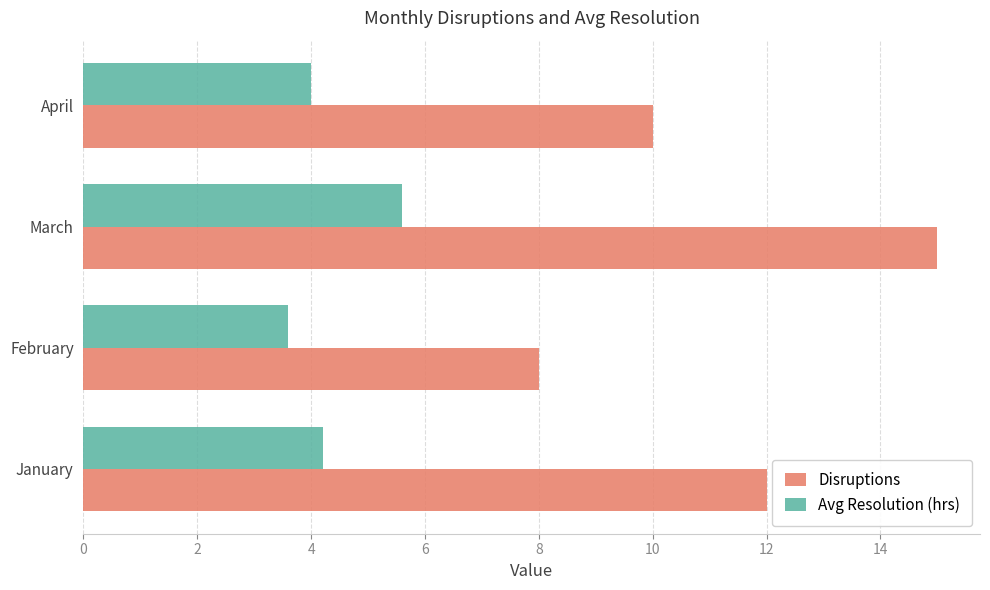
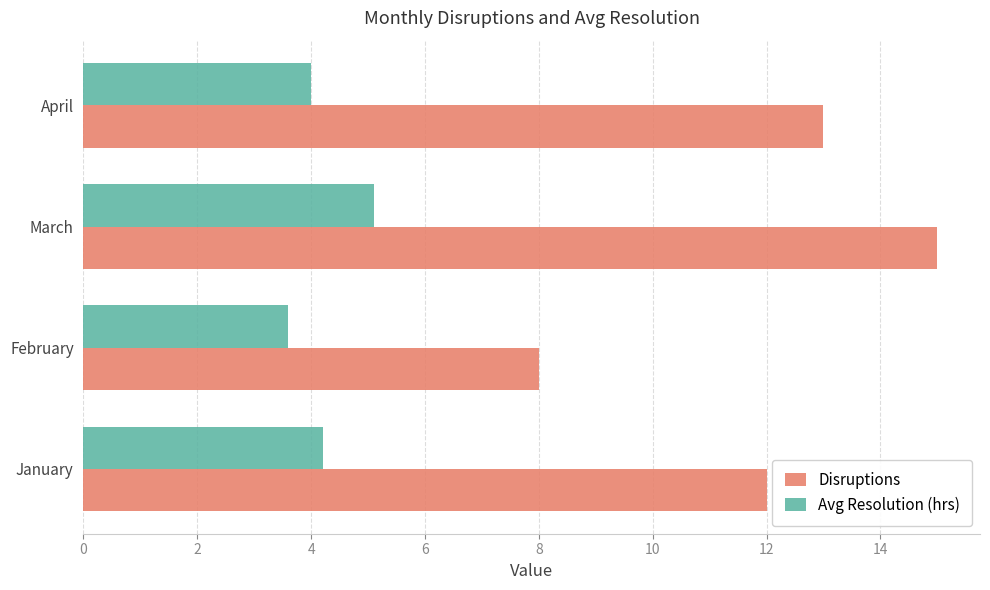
  {
    "Disruptions": {
-     "April": 10,
+     "April": 13,
      "March": 15,
      "February": 8,
      "January": 12
    },
    "Avg Resolution (hrs)": {
      "April": 4.0,
-     "March": 5.6,
+     "March": 5.1,
      "February": 3.6,
      "January": 4.2
    }
  }
